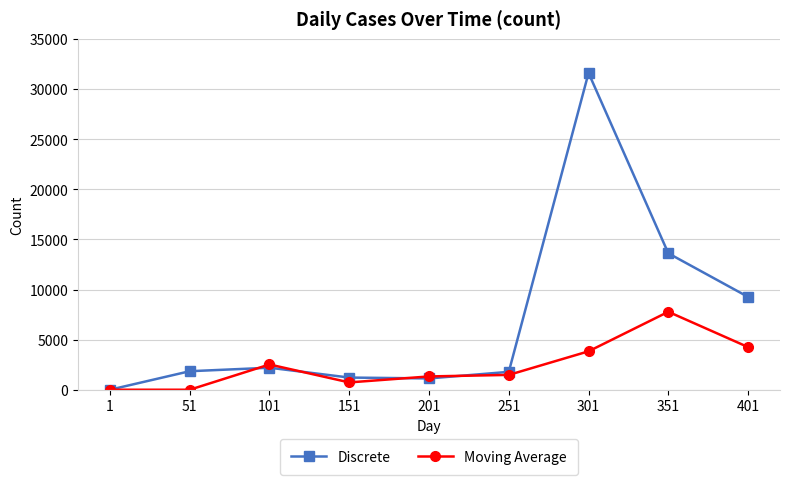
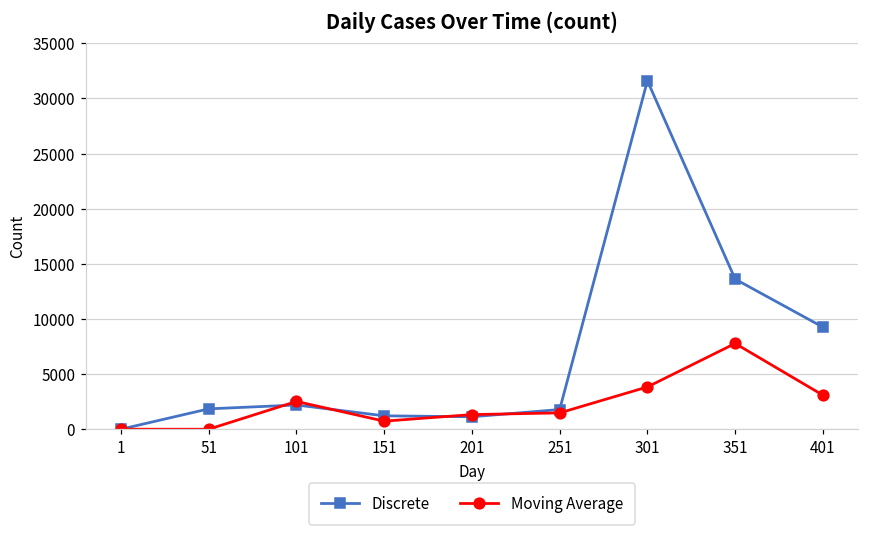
  {
    "Discrete": {
      "51": 1800,
      "101": 2200,
      "151": 1200,
      "251": 1800,
      "301": 31600,
      "351": 13600,
      "401": 9300
    },
    "Moving Average": {
      "51": 0,
      "101": 2500,
      "151": 700,
      "251": 1500,
      "301": 3800,
      "351": 7800,
-     "401": 4300
+     "401": 3100
    }
  }
